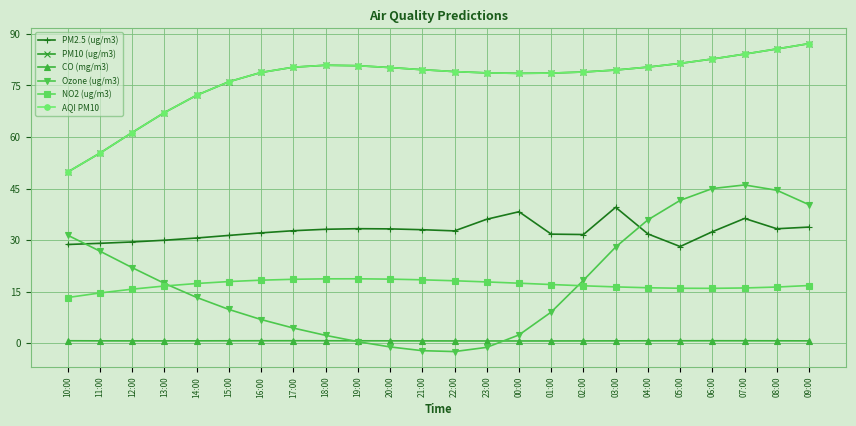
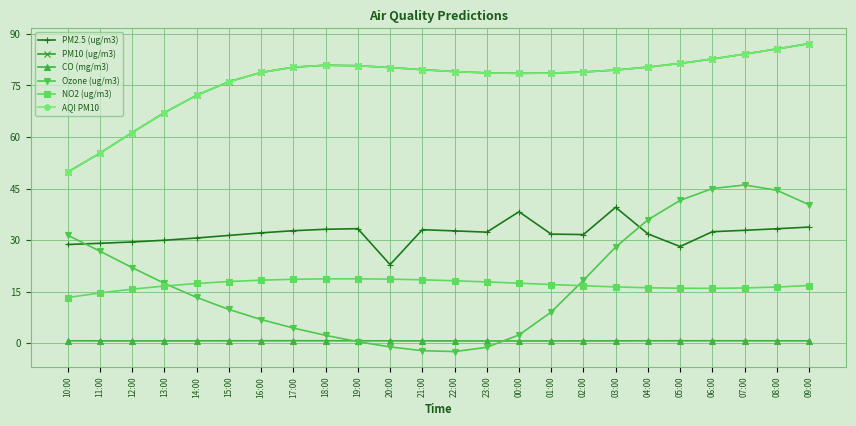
  {
    "PM2.5 (ug/m3)": {
      "10:00": 29,
      "11:00": 29,
      "12:00": 29,
      "13:00": 30,
      "14:00": 31,
      "15:00": 31,
      "16:00": 32,
      "17:00": 33,
      "18:00": 33,
      "19:00": 33,
-     "20:00": 33,
+     "20:00": 23,
      "21:00": 33,
      "22:00": 33,
-     "23:00": 36,
+     "23:00": 32,
      "00:00": 38,
      "01:00": 32,
      "02:00": 32,
      "03:00": 40,
      "04:00": 32,
      "05:00": 28,
      "06:00": 32,
-     "07:00": 36,
+     "07:00": 33,
      "08:00": 33,
      "09:00": 34
    }
  }
